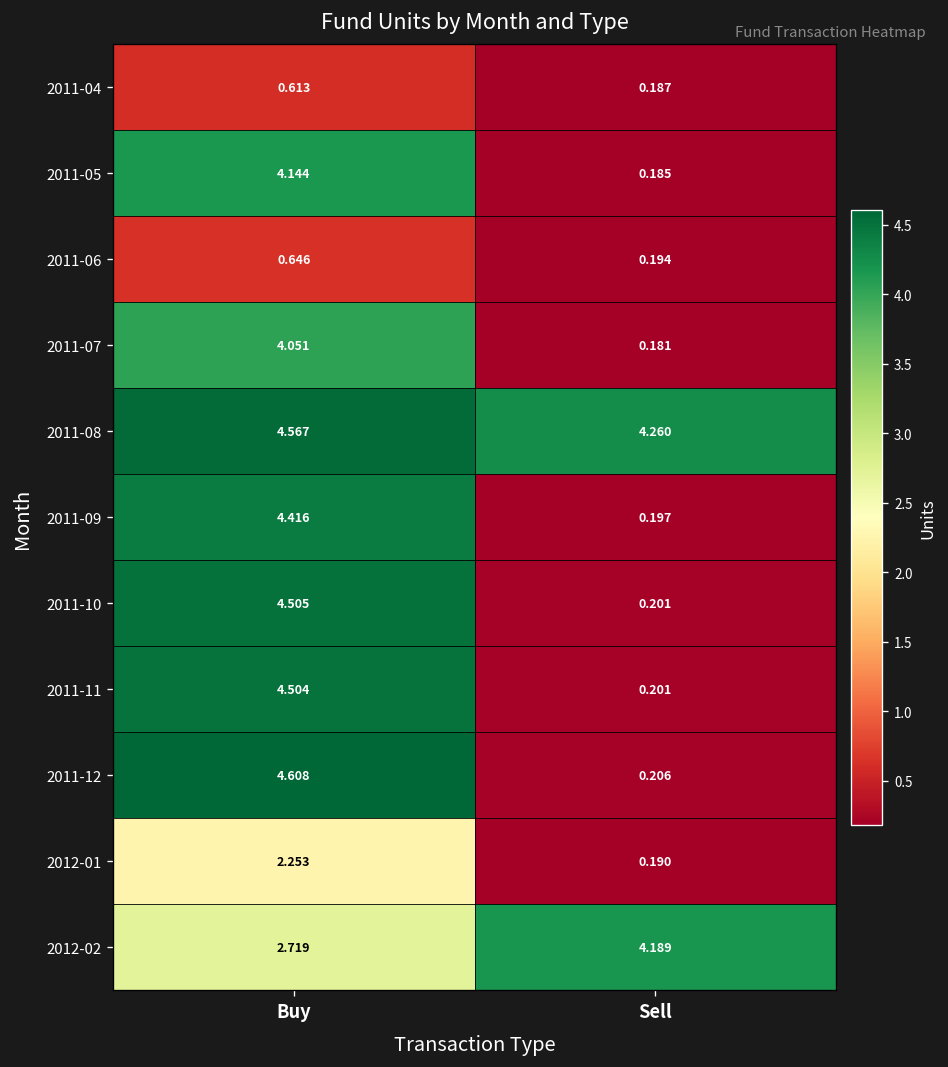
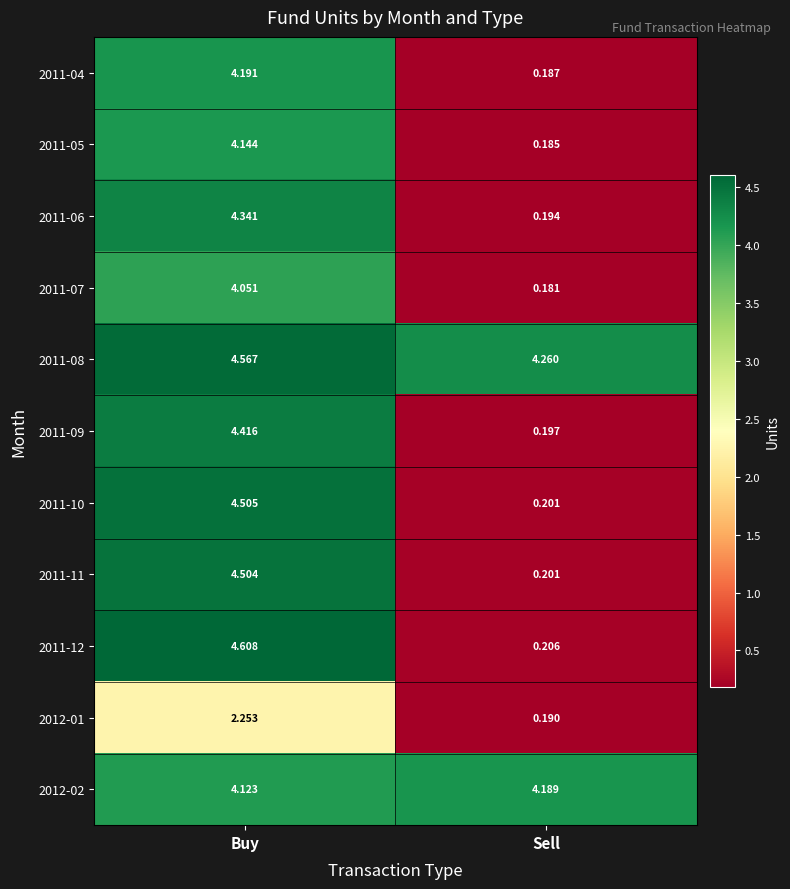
  {
    "2011-04": {
-     "Buy": 0.613,
+     "Buy": 4.191,
      "Sell": 0.187
    },
    "2011-05": {
      "Buy": 4.144,
      "Sell": 0.185
    },
    "2011-06": {
-     "Buy": 0.646,
+     "Buy": 4.341,
      "Sell": 0.194
    },
    "2011-07": {
      "Buy": 4.051,
      "Sell": 0.181
    },
    "2011-08": {
      "Buy": 4.567,
      "Sell": 4.260
    },
    "2011-09": {
      "Buy": 4.416,
      "Sell": 0.197
    },
    "2011-10": {
      "Buy": 4.505,
      "Sell": 0.201
    },
    "2011-11": {
      "Buy": 4.504,
      "Sell": 0.201
    },
    "2011-12": {
      "Buy": 4.608,
      "Sell": 0.206
    },
    "2012-01": {
      "Buy": 2.253,
      "Sell": 0.190
    },
    "2012-02": {
-     "Buy": 2.719,
+     "Buy": 4.123,
      "Sell": 4.189
    }
  }
